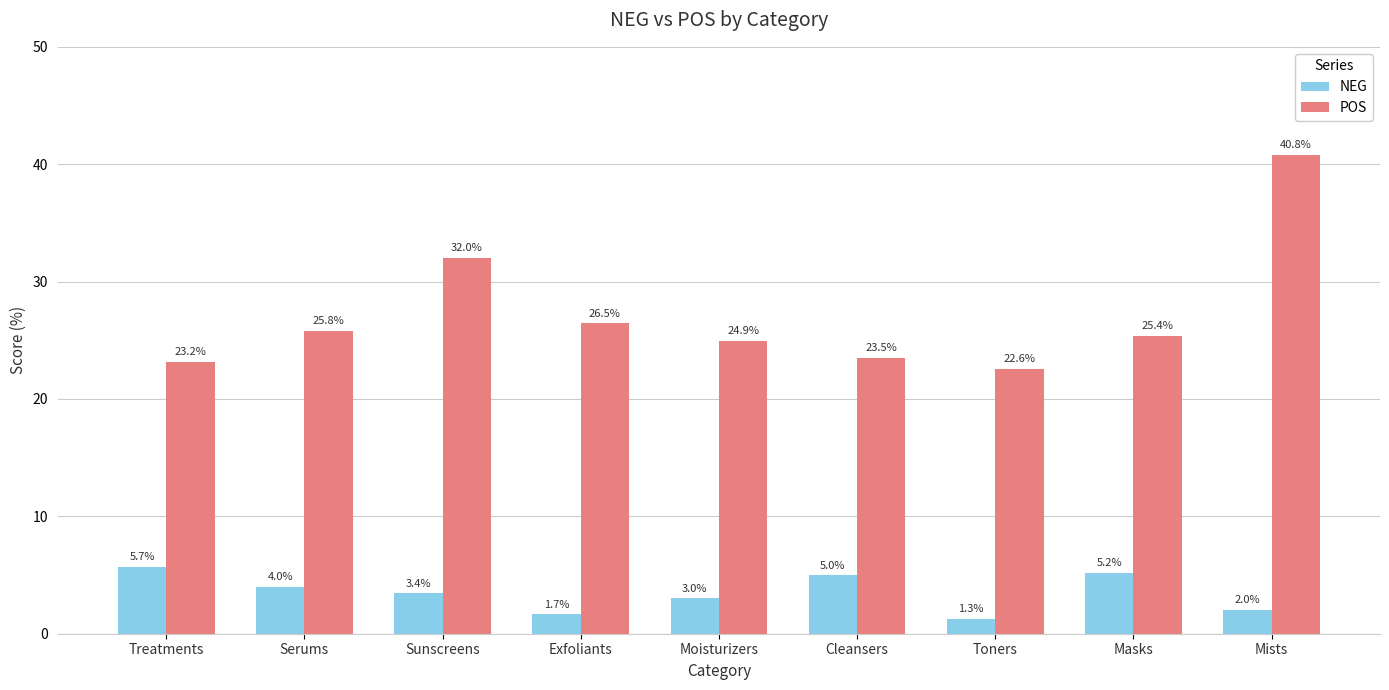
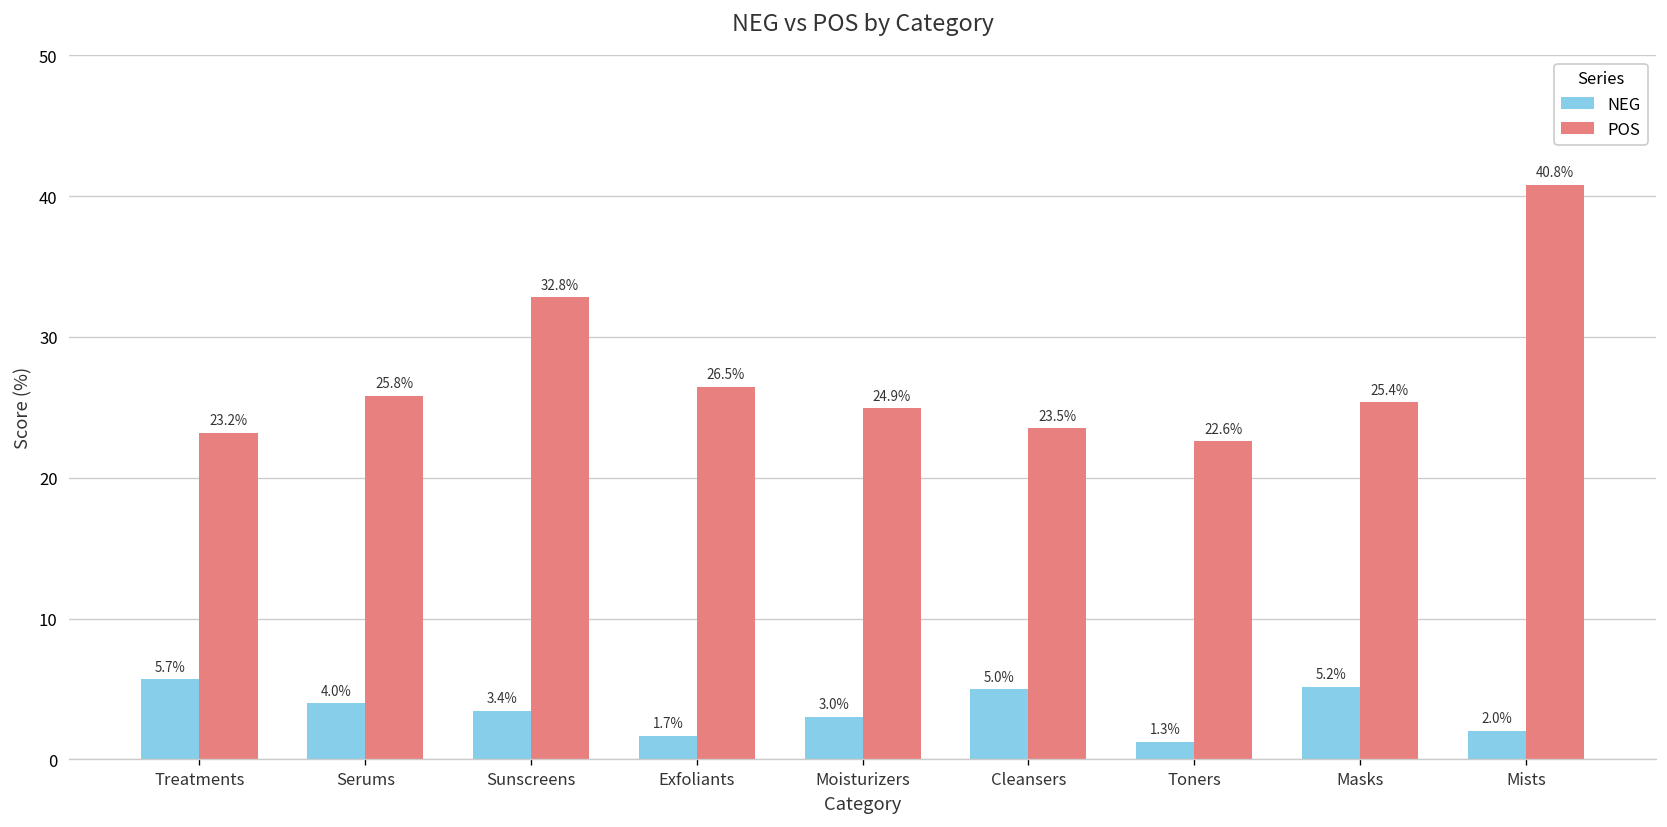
  {
    "NEG": {
      "Treatments": "5.7%",
      "Serums": "4.0%",
      "Sunscreens": "3.4%",
      "Exfoliants": "1.7%",
      "Moisturizers": "3.0%",
      "Cleansers": "5.0%",
      "Toners": "1.3%",
      "Masks": "5.2%",
      "Mists": "2.0%"
    },
    "POS": {
      "Treatments": "23.2%",
      "Serums": "25.8%",
-     "Sunscreens": "32.0%",
+     "Sunscreens": "32.8%",
      "Exfoliants": "26.5%",
      "Moisturizers": "24.9%",
      "Cleansers": "23.5%",
      "Toners": "22.6%",
      "Masks": "25.4%",
      "Mists": "40.8%"
    }
  }
